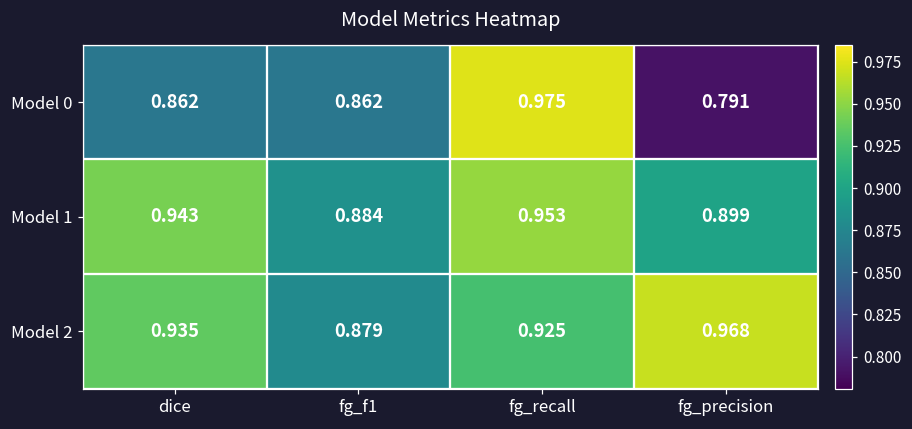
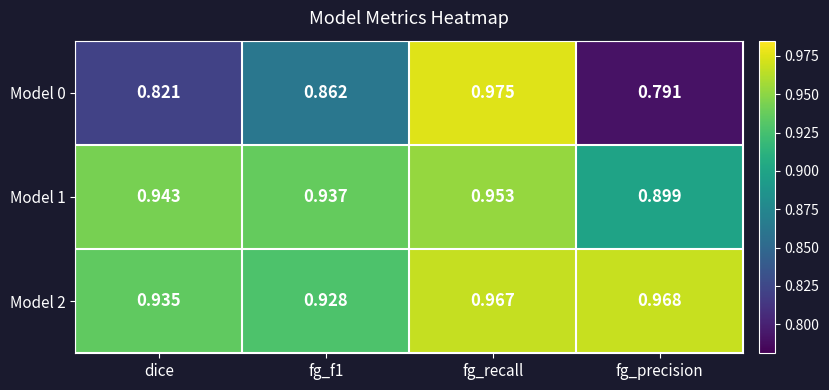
  {
    "Model 0": {
-     "dice": 0.862,
+     "dice": 0.821,
      "fg_f1": 0.862,
      "fg_recall": 0.975,
      "fg_precision": 0.791
    },
    "Model 1": {
      "dice": 0.943,
-     "fg_f1": 0.884,
+     "fg_f1": 0.937,
      "fg_recall": 0.953,
      "fg_precision": 0.899
    },
    "Model 2": {
      "dice": 0.935,
-     "fg_f1": 0.879,
-     "fg_recall": 0.925,
+     "fg_f1": 0.928,
+     "fg_recall": 0.967,
      "fg_precision": 0.968
    }
  }
